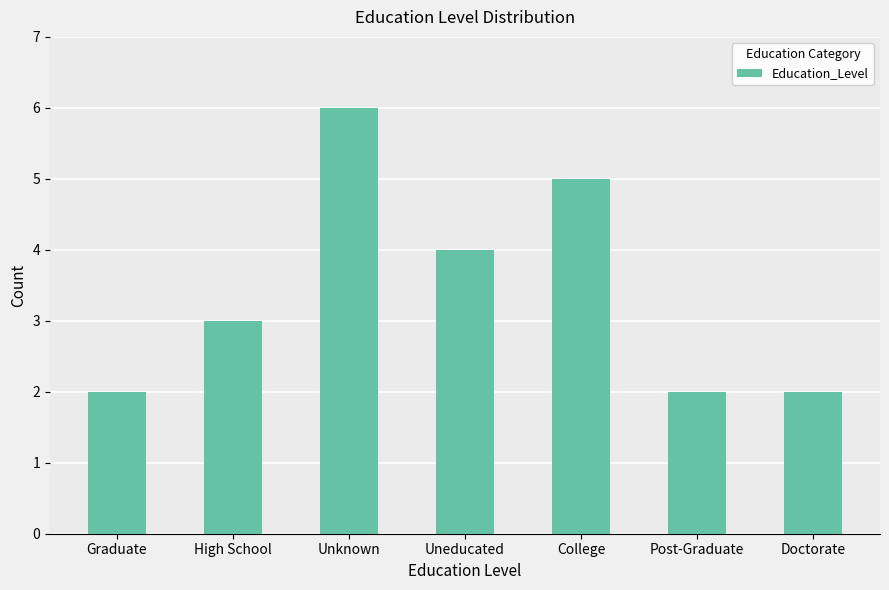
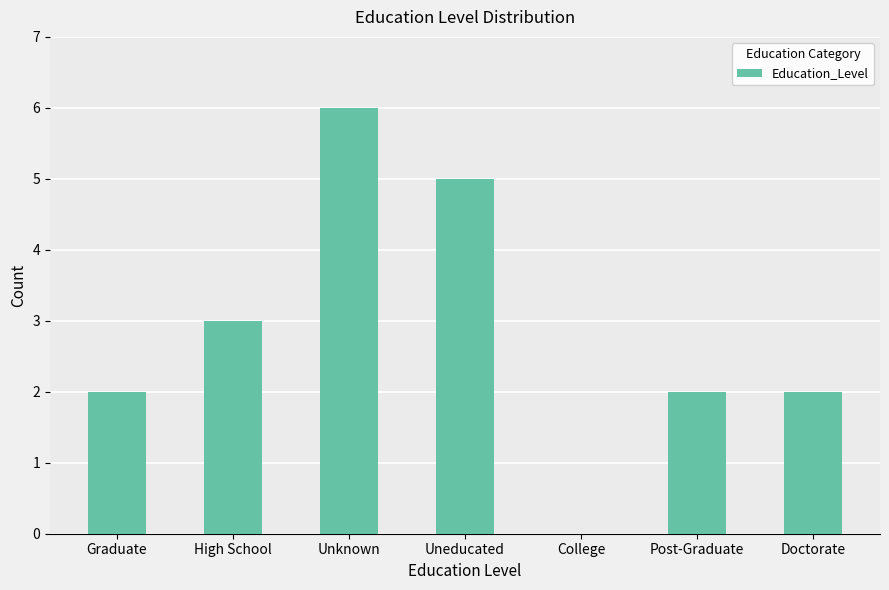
  {
    "Graduate": 2,
    "High School": 3,
    "Unknown": 6,
-   "Uneducated": 4,
-   "College": 5,
+   "Uneducated": 5,
+   "College": 0,
    "Post-Graduate": 2,
    "Doctorate": 2
  }
